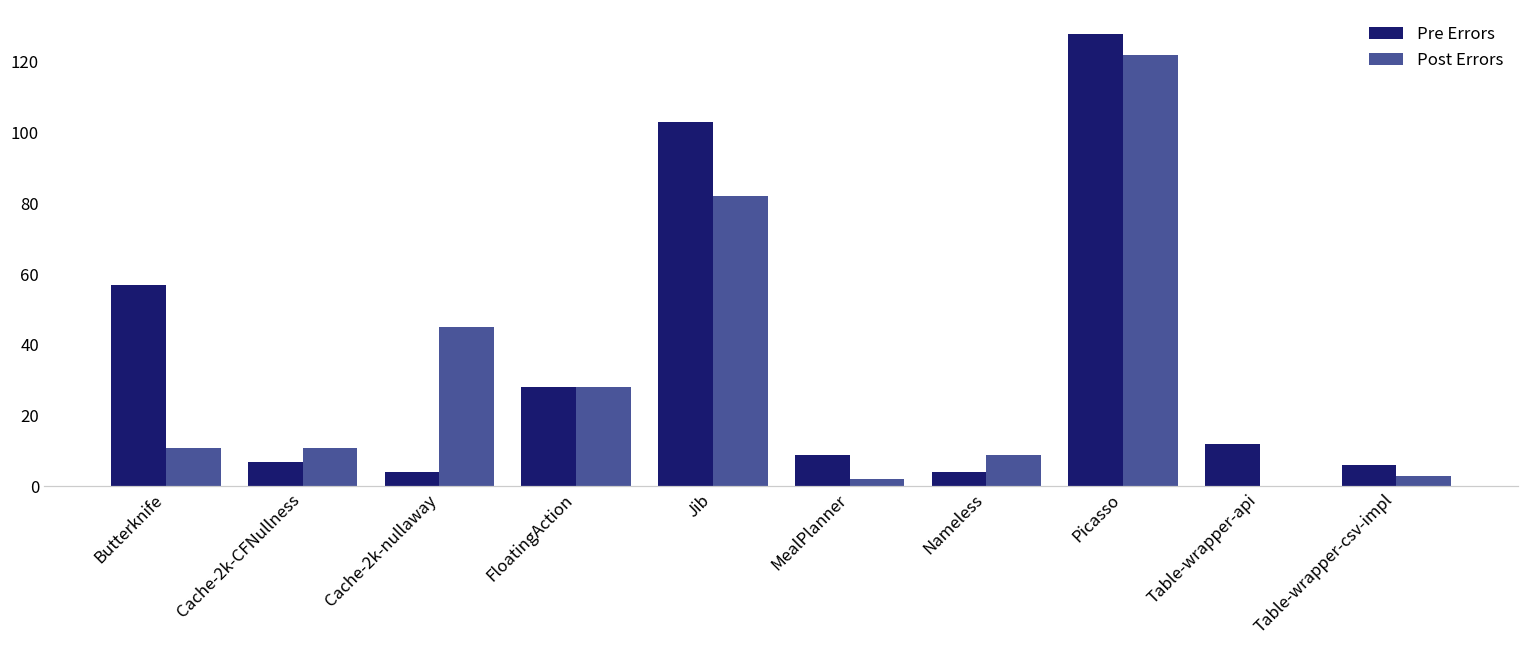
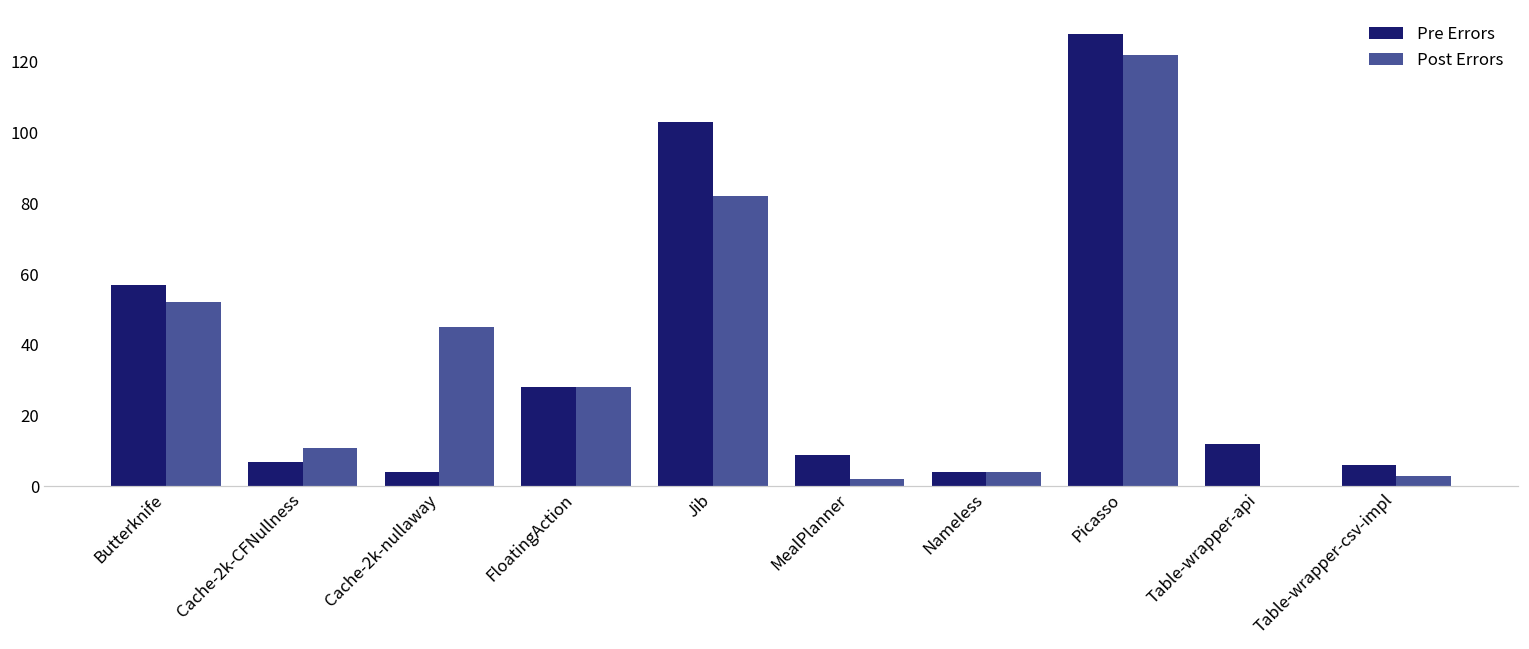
  {
    "Pre Errors": {
      "Butterknife": 57,
      "Cache-2k-CFNullness": 7,
      "Cache-2k-nullaway": 4,
      "FloatingAction": 28,
      "Jib": 103,
      "MealPlanner": 9,
      "Nameless": 4,
      "Picasso": 128,
      "Table-wrapper-api": 12,
      "Table-wrapper-csv-impl": 6
    },
    "Post Errors": {
-     "Butterknife": 11,
+     "Butterknife": 52,
      "Cache-2k-CFNullness": 11,
      "Cache-2k-nullaway": 45,
      "FloatingAction": 28,
      "Jib": 82,
      "MealPlanner": 2,
-     "Nameless": 9,
+     "Nameless": 4,
      "Picasso": 122,
      "Table-wrapper-api": 0,
      "Table-wrapper-csv-impl": 3
    }
  }
